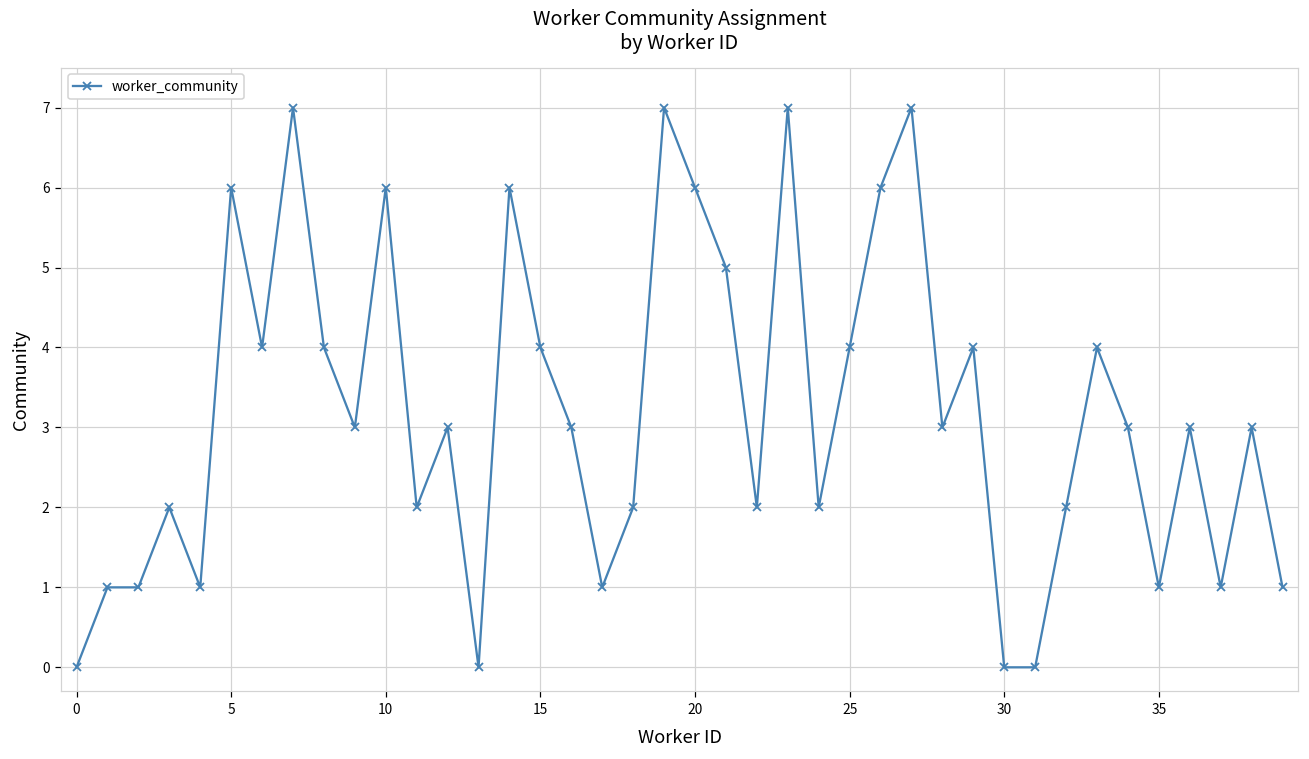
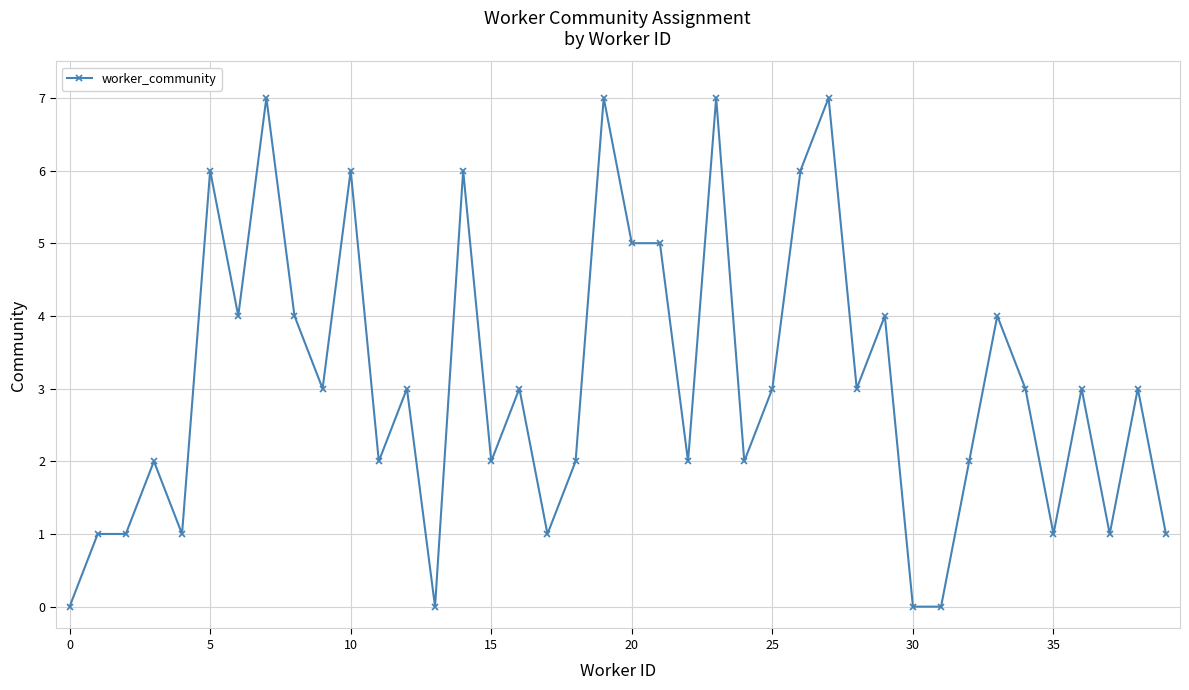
  {
    "0": 0,
    "5": 6,
    "10": 6,
-   "15": 4,
-   "20": 6,
-   "25": 4,
+   "15": 2,
+   "20": 5,
+   "25": 3,
    "30": 0,
    "35": 1
  }
